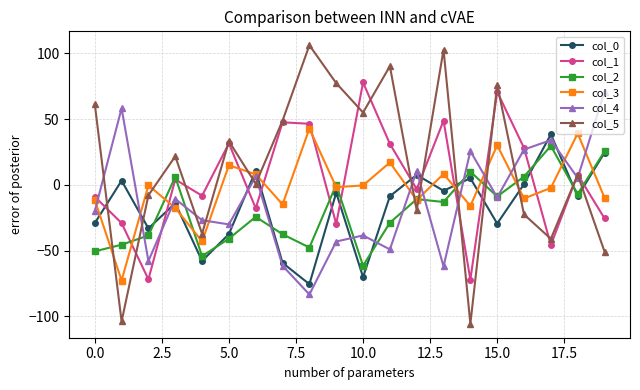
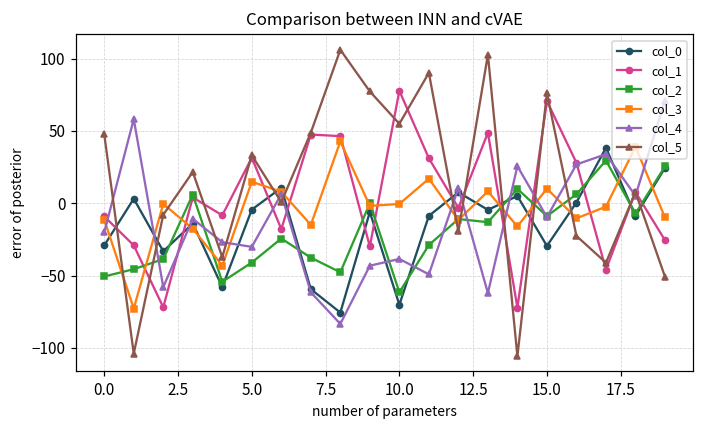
  {
    "col_0": {
      "0.0": -29,
-     "5.0": -37,
+     "5.0": -4,
      "10.0": -70,
      "15.0": -30
    },
    "col_1": {
      "0.0": -9,
      "10.0": 78,
      "15.0": 71
    },
    "col_2": {
      "0.0": -51,
      "5.0": -41,
      "10.0": -62
    },
    "col_3": {
      "0.0": -11,
      "5.0": 15,
      "10.0": 0,
-     "15.0": 30
+     "15.0": 10
    },
    "col_4": {
      "0.0": -20,
      "5.0": -30,
      "10.0": -39
    },
    "col_5": {
-     "0.0": 61,
+     "0.0": 48,
      "10.0": 55,
      "15.0": 76
    }
  }
